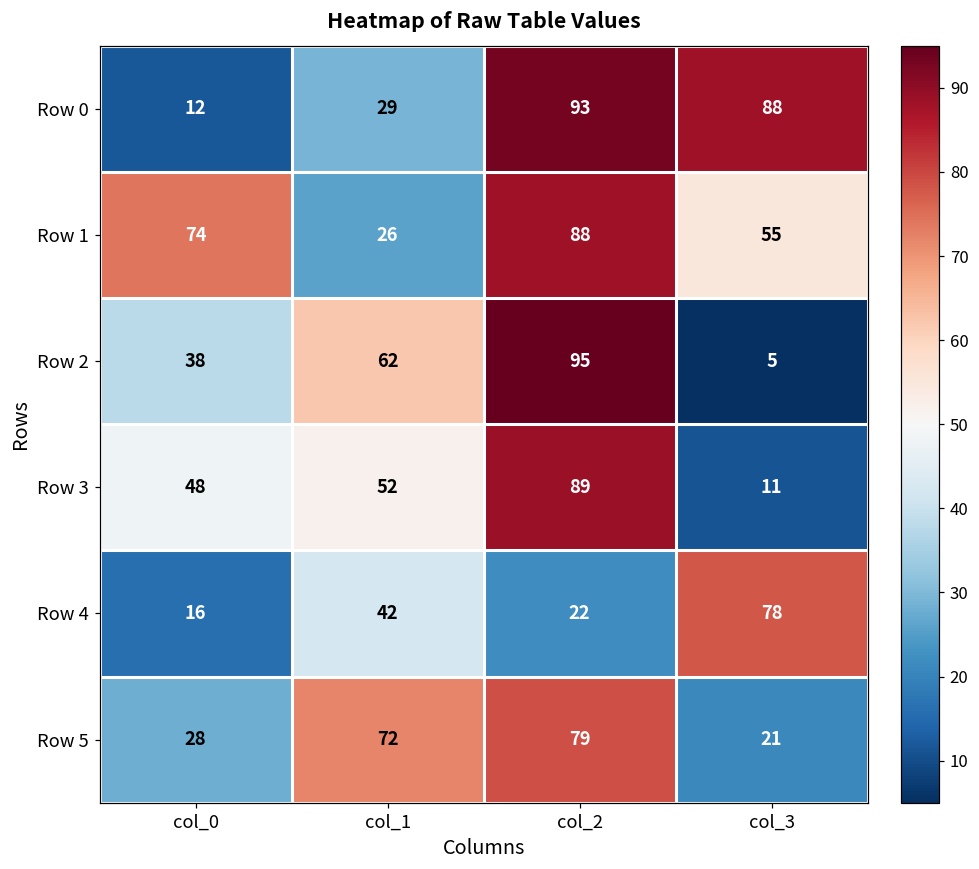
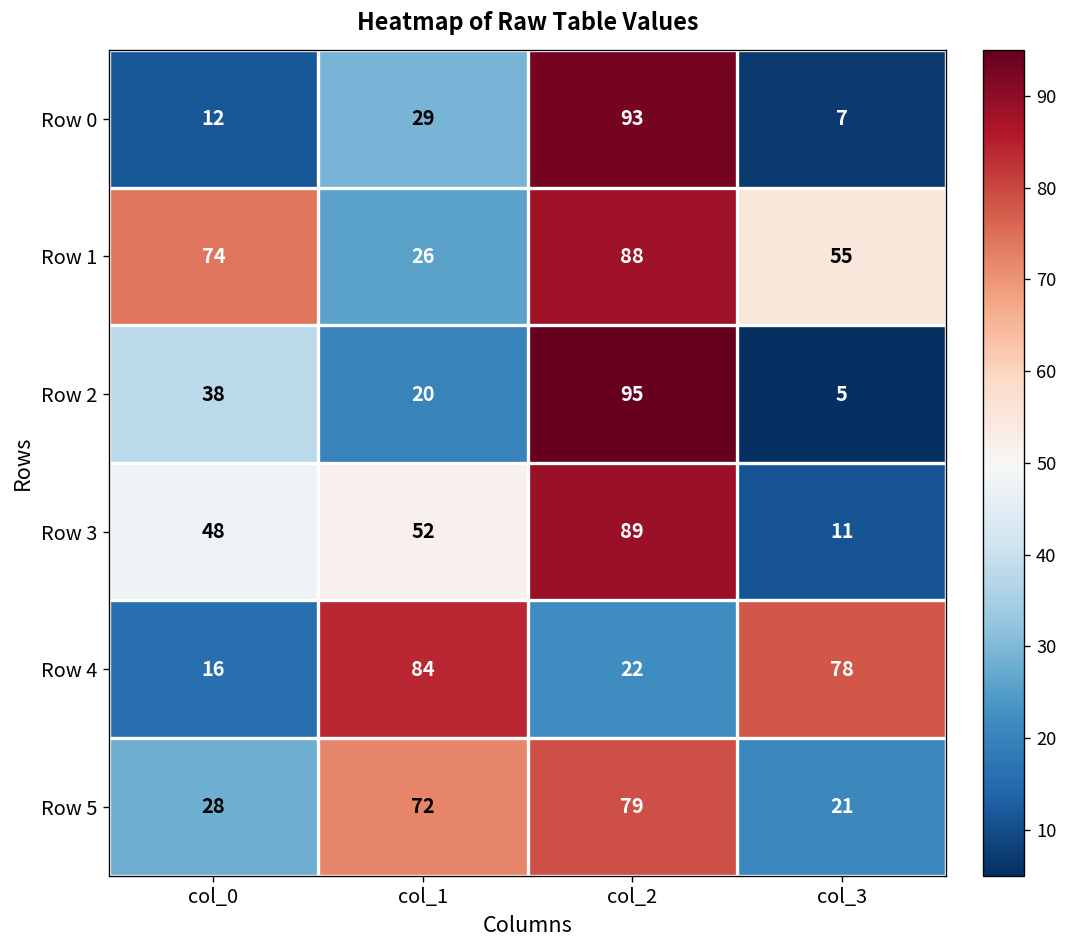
  {
    "Row 0": {
      "col_0": 12,
      "col_1": 29,
      "col_2": 93,
-     "col_3": 88
+     "col_3": 7
    },
    "Row 1": {
      "col_0": 74,
      "col_1": 26,
      "col_2": 88,
      "col_3": 55
    },
    "Row 2": {
      "col_0": 38,
-     "col_1": 62,
+     "col_1": 20,
      "col_2": 95,
      "col_3": 5
    },
    "Row 3": {
      "col_0": 48,
      "col_1": 52,
      "col_2": 89,
      "col_3": 11
    },
    "Row 4": {
      "col_0": 16,
-     "col_1": 42,
+     "col_1": 84,
      "col_2": 22,
      "col_3": 78
    },
    "Row 5": {
      "col_0": 28,
      "col_1": 72,
      "col_2": 79,
      "col_3": 21
    }
  }
